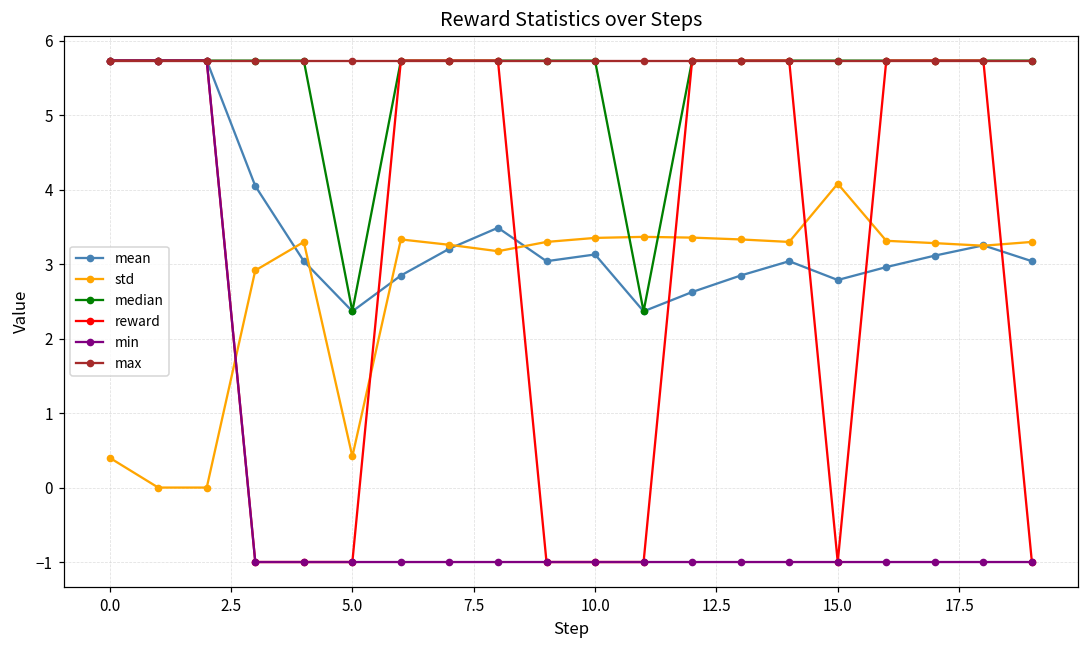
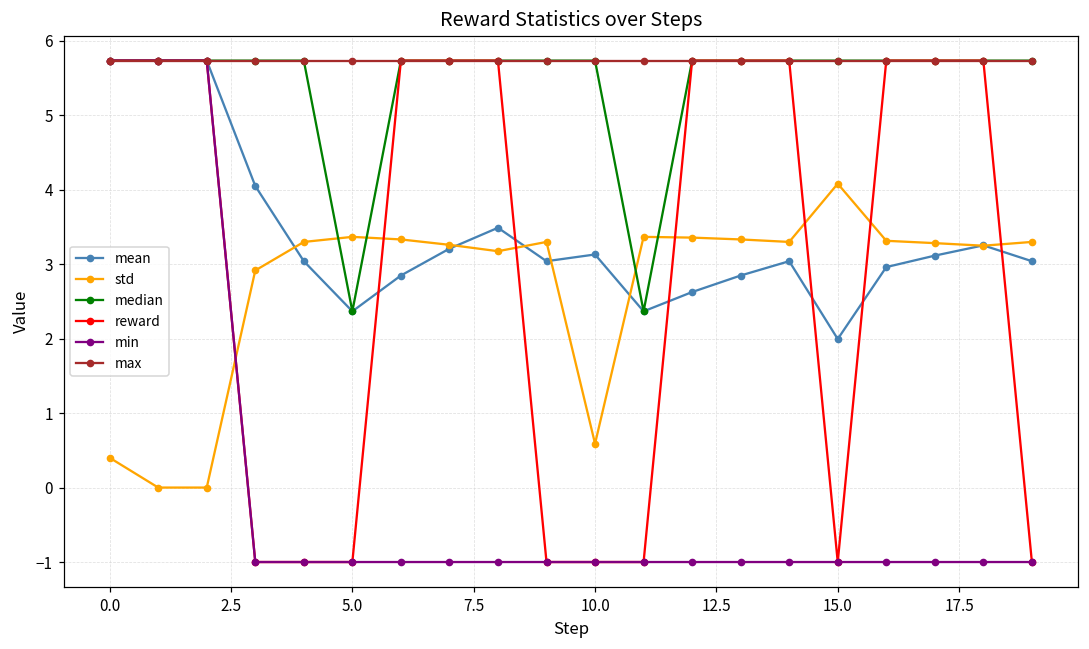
  {
    "mean": {
      "10.0": 3.1,
-     "15.0": 2.8
+     "15.0": 2.0
    },
    "std": {
      "0.0": 0.4,
-     "5.0": 0.4,
-     "10.0": 3.4,
+     "5.0": 3.4,
+     "10.0": 0.6,
      "15.0": 4.1
    },
    "max": {
      "5.0": 5.7
    }
  }
